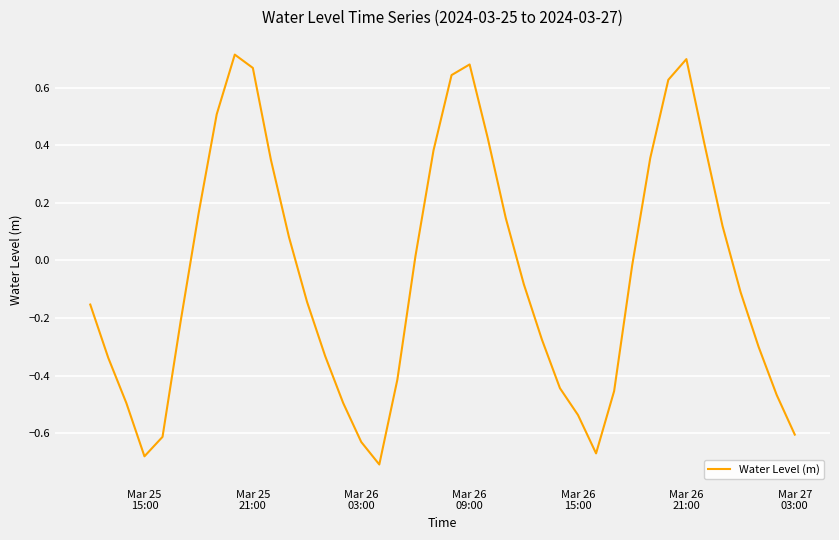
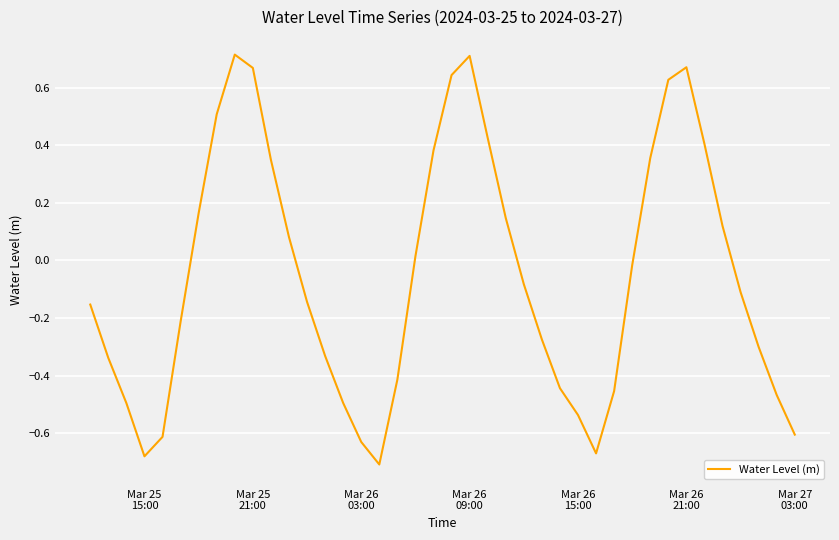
  {
    "Mar 25 15:00": -0.68,
    "Mar 25 21:00": 0.67,
    "Mar 26 03:00": -0.63,
-   "Mar 26 09:00": 0.68,
+   "Mar 26 09:00": 0.71,
    "Mar 26 15:00": -0.54,
-   "Mar 26 21:00": 0.70,
+   "Mar 26 21:00": 0.67,
    "Mar 27 03:00": -0.60
  }
